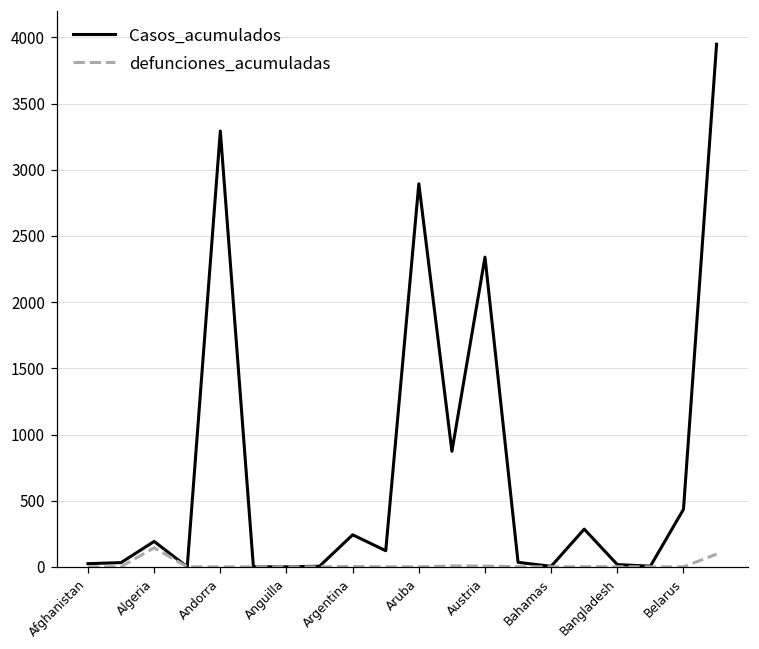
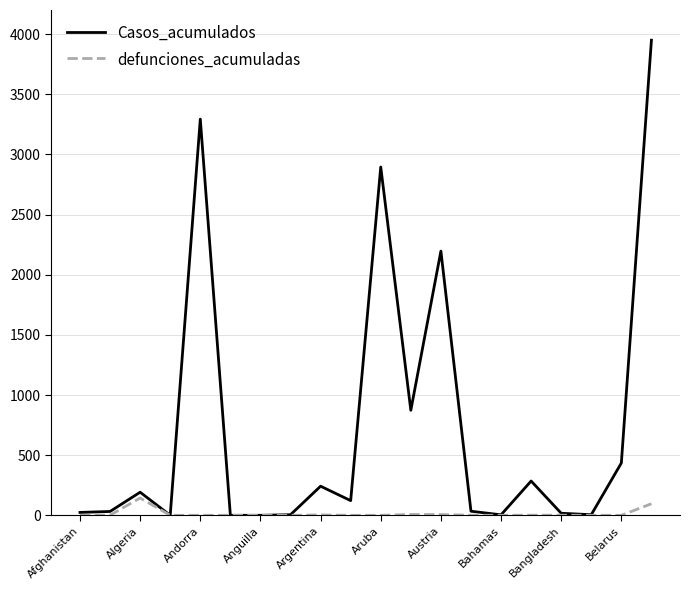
  {
    "Casos_acumulados": {
      "Afghanistan": 20,
      "Algeria": 190,
      "Andorra": 3290,
      "Argentina": 240,
      "Aruba": 2900,
-     "Austria": 2340,
+     "Austria": 2200,
      "Belarus": 440
    },
    "defunciones_acumuladas": {
      "Afghanistan": 0,
      "Algeria": 140,
      "Andorra": 0,
      "Argentina": 0,
      "Aruba": 0,
      "Austria": 10,
      "Belarus": 0
    }
  }
